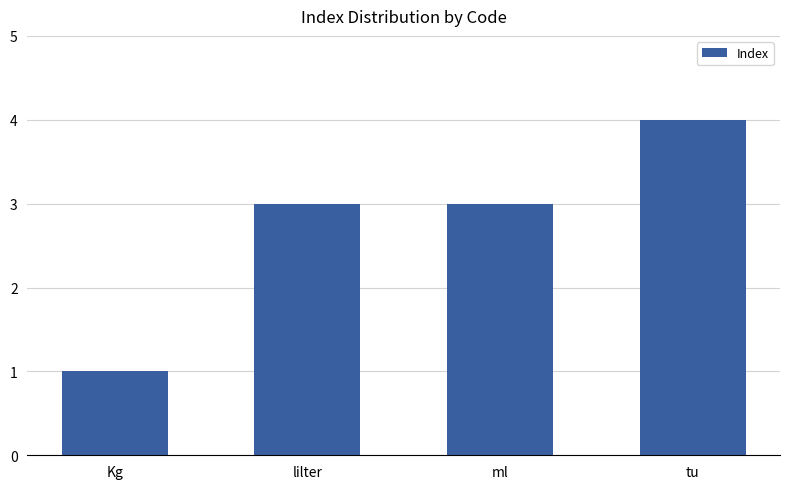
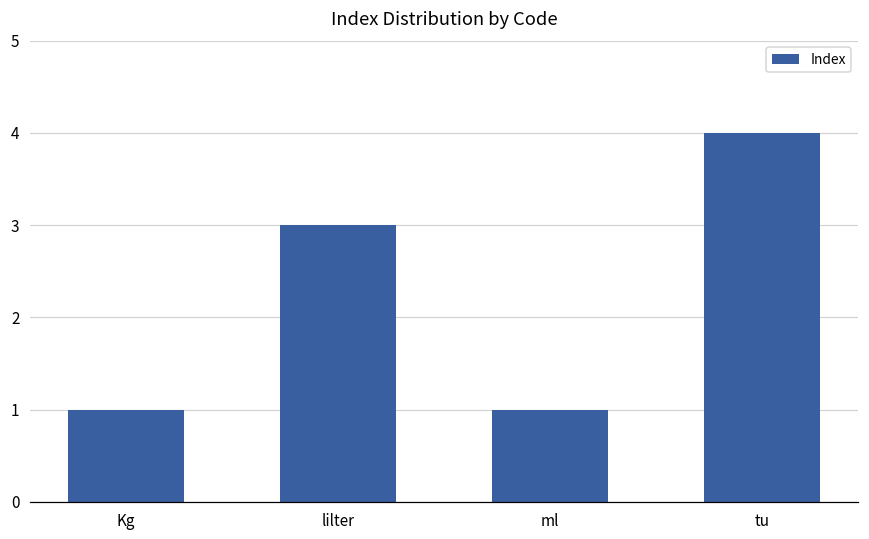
  {
    "Kg": 1,
    "lilter": 3,
-   "ml": 3,
+   "ml": 1,
    "tu": 4
  }
